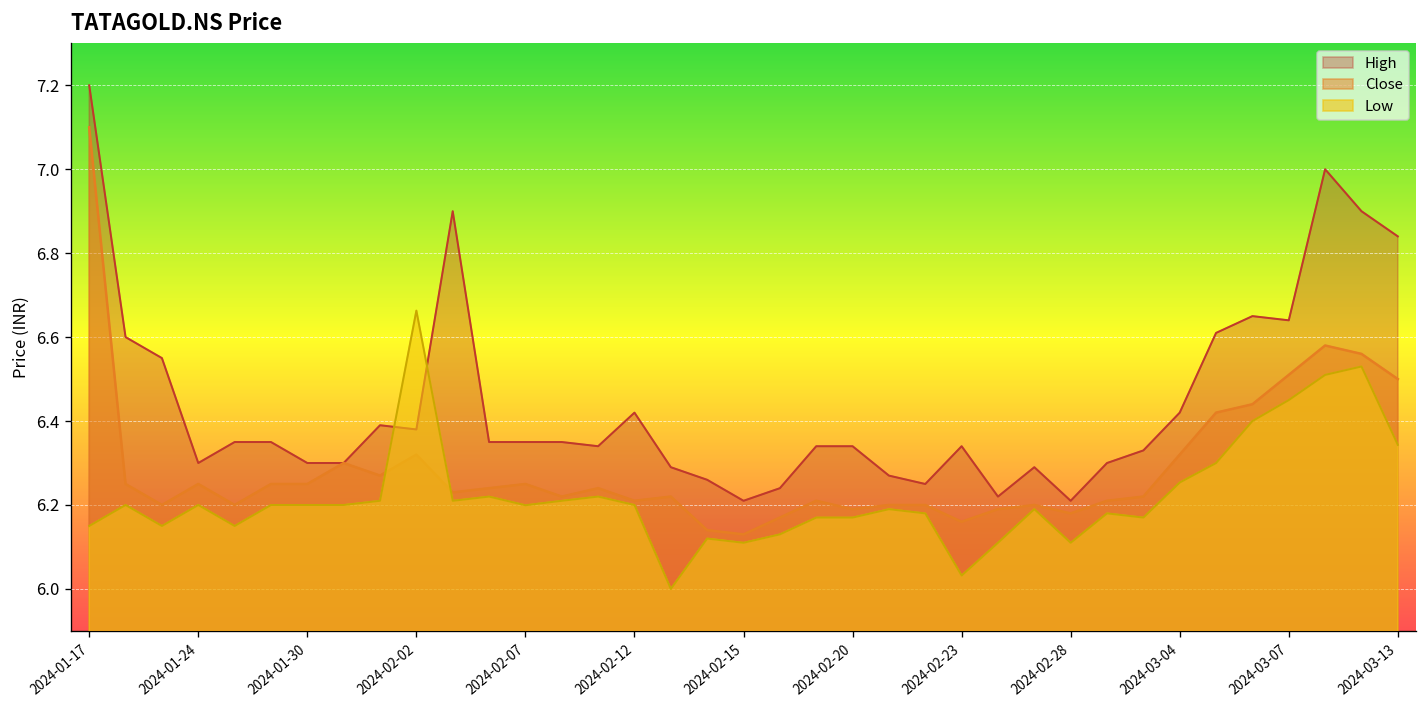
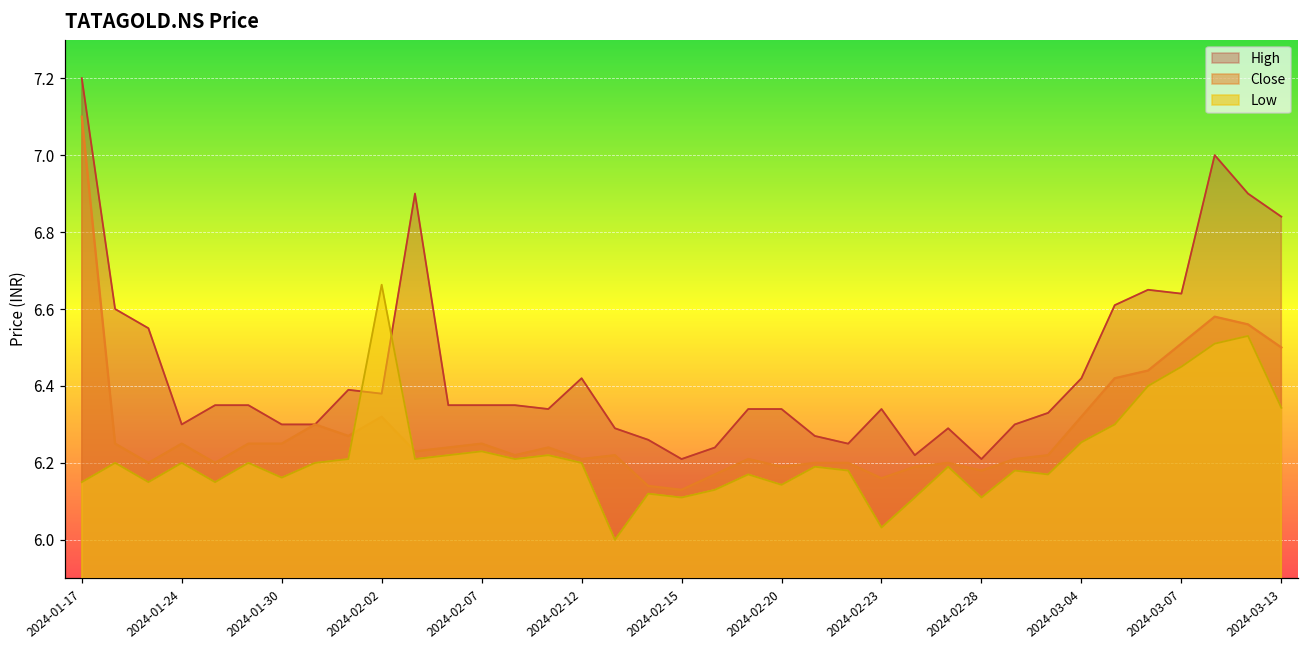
  {
    "Low": {
      "2024-01-17": 6.15,
      "2024-01-24": 6.20,
-     "2024-01-30": 6.20,
+     "2024-01-30": 6.16,
      "2024-02-02": 6.66,
-     "2024-02-07": 6.20,
+     "2024-02-07": 6.23,
      "2024-02-12": 6.20,
      "2024-02-15": 6.11,
-     "2024-02-20": 6.17,
+     "2024-02-20": 6.14,
      "2024-02-23": 6.03,
      "2024-02-28": 6.11,
      "2024-03-04": 6.25,
      "2024-03-07": 6.45,
      "2024-03-13": 6.34
    }
  }
